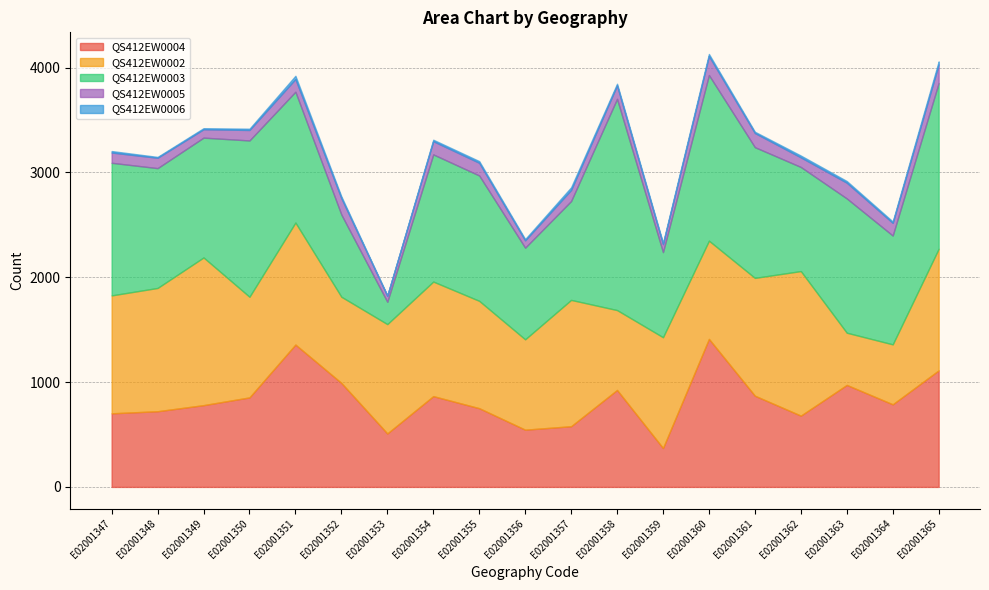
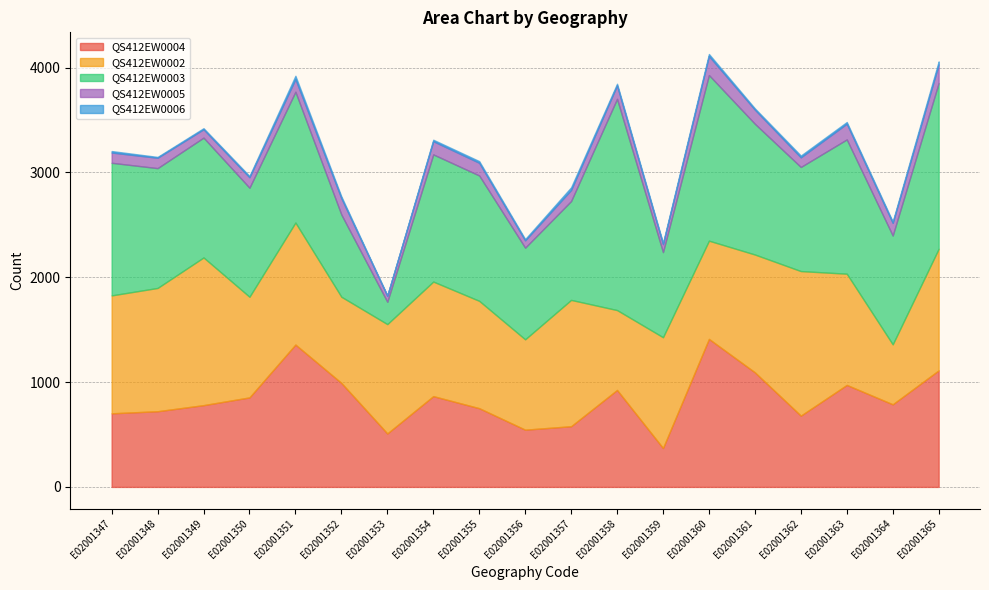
  {
    "QS412EW0004": {
      "E02001347": 700,
      "E02001348": 720,
      "E02001349": 780,
      "E02001350": 850,
      "E02001351": 1360,
      "E02001352": 990,
      "E02001353": 510,
      "E02001354": 870,
      "E02001355": 750,
      "E02001356": 550,
      "E02001357": 580,
      "E02001358": 930,
      "E02001359": 370,
      "E02001360": 1410,
-     "E02001361": 870,
+     "E02001361": 1090,
      "E02001362": 680,
      "E02001363": 970,
      "E02001364": 790,
      "E02001365": 1110
    },
    "QS412EW0002": {
      "E02001347": 1130,
      "E02001348": 1180,
      "E02001349": 1410,
      "E02001350": 960,
      "E02001351": 1160,
      "E02001352": 820,
      "E02001353": 1040,
      "E02001354": 1090,
      "E02001355": 1020,
      "E02001356": 860,
      "E02001357": 1210,
      "E02001358": 760,
      "E02001359": 1060,
      "E02001360": 940,
      "E02001361": 1120,
      "E02001362": 1380,
-     "E02001363": 500,
+     "E02001363": 1060,
      "E02001364": 570,
      "E02001365": 1160
    },
    "QS412EW0003": {
      "E02001347": 1270,
      "E02001348": 1140,
      "E02001349": 1140,
-     "E02001350": 1490,
+     "E02001350": 1040,
      "E02001351": 1250,
      "E02001352": 780,
      "E02001353": 210,
      "E02001354": 1210,
      "E02001355": 1200,
      "E02001356": 870,
      "E02001357": 940,
      "E02001358": 2020,
      "E02001359": 810,
      "E02001360": 1580,
      "E02001361": 1250,
      "E02001362": 990,
      "E02001363": 1280,
      "E02001364": 1040,
      "E02001365": 1580
    },
    "QS412EW0005": {
      "E02001351": 120,
      "E02001357": 110,
      "E02001365": 180
    },
    "QS412EW0006": {
      "E02001351": 30,
      "E02001357": 30,
      "E02001365": 30
    }
  }
